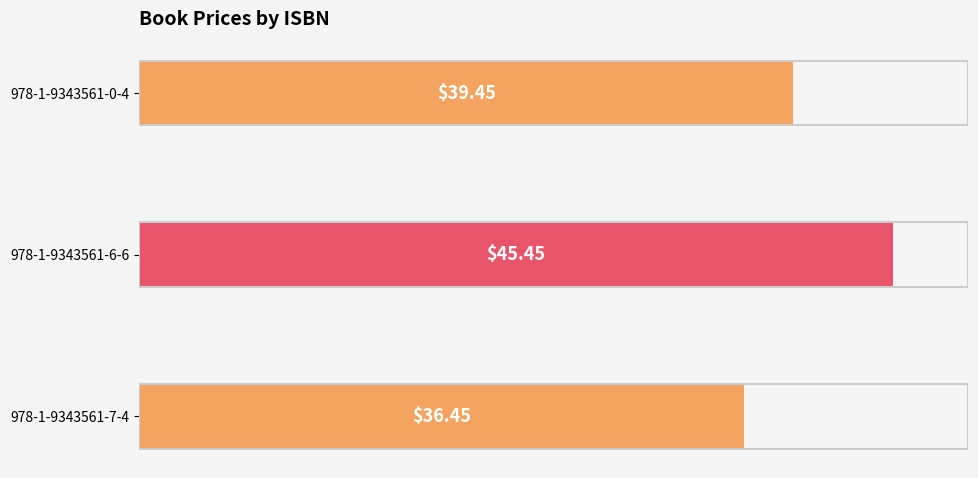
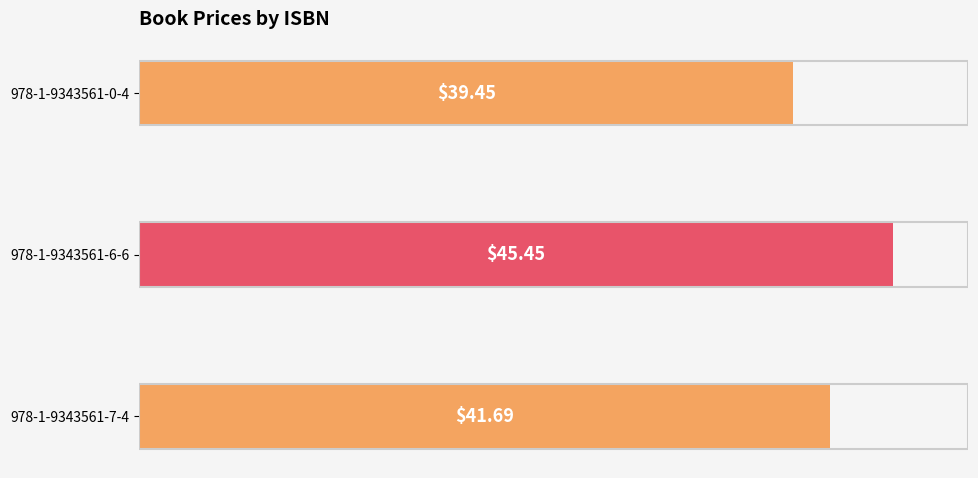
  {
    "978-1-9343561-0-4": "$39.45",
    "978-1-9343561-6-6": "$45.45",
-   "978-1-9343561-7-4": "$36.45"
+   "978-1-9343561-7-4": "$41.69"
  }
